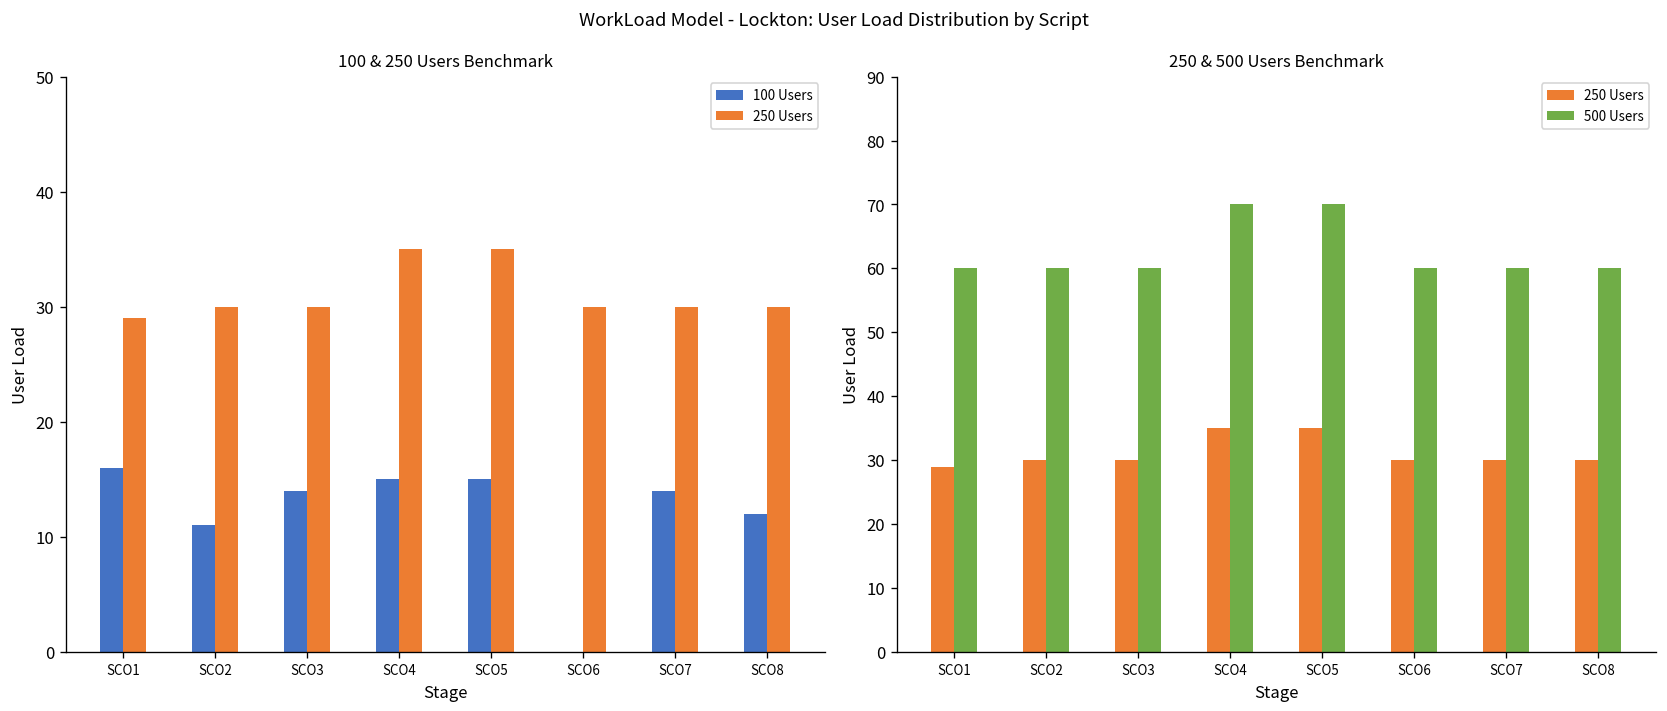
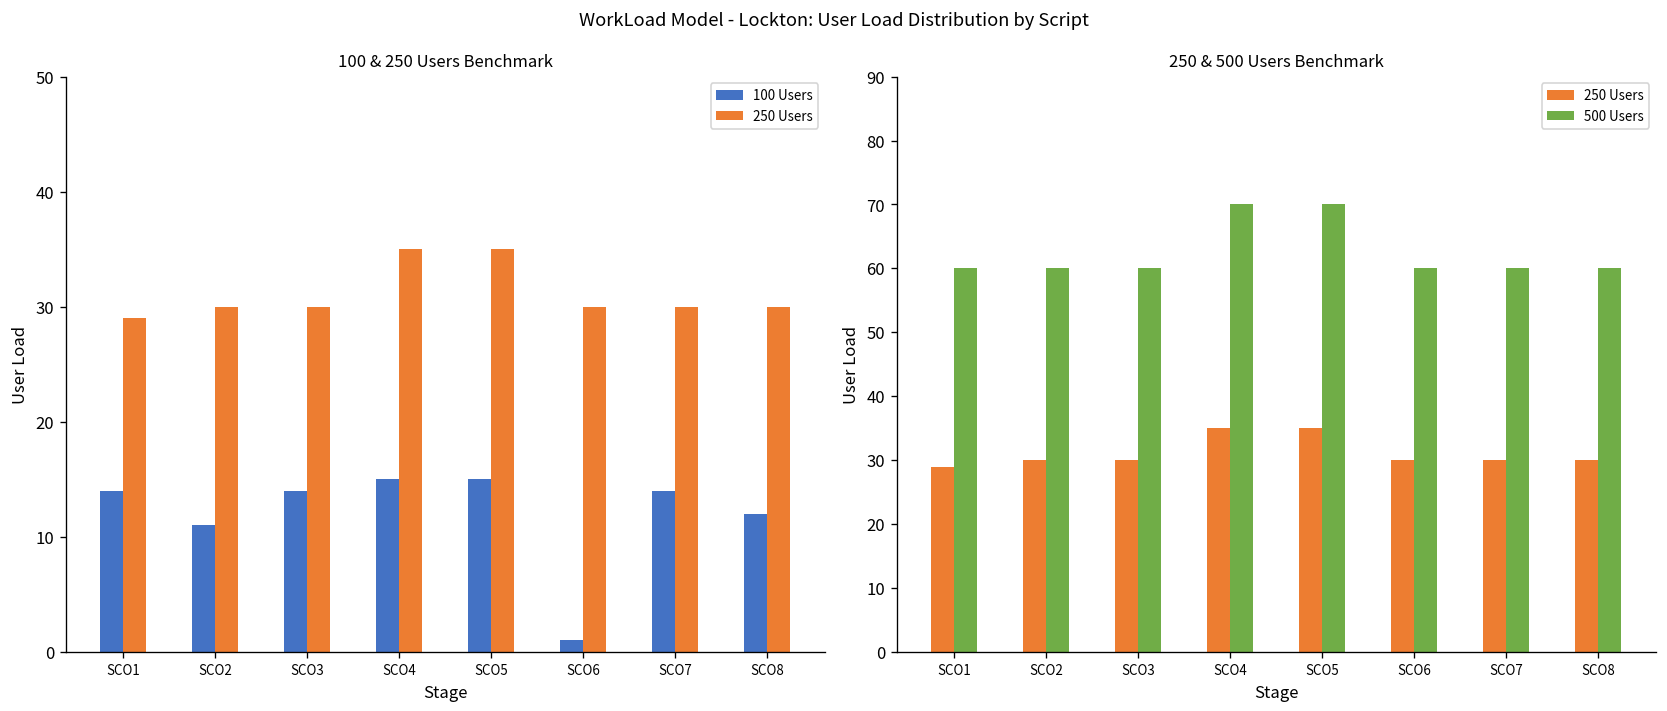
  {
    "100 & 250 Users Benchmark": {
      "100 Users": {
-       "SCO1": 16,
+       "SCO1": 14,
        "SCO2": 11,
        "SCO3": 14,
        "SCO4": 15,
        "SCO5": 15,
-       "SCO6": 0,
+       "SCO6": 1,
        "SCO7": 14,
        "SCO8": 12
      },
      "250 Users": {
        "SCO1": 29,
        "SCO2": 30,
        "SCO3": 30,
        "SCO4": 35,
        "SCO5": 35,
        "SCO6": 30,
        "SCO7": 30,
        "SCO8": 30
      }
    },
    "250 & 500 Users Benchmark": {
      "250 Users": {
        "SCO1": 29,
        "SCO2": 30,
        "SCO3": 30,
        "SCO4": 35,
        "SCO5": 35,
        "SCO6": 30,
        "SCO7": 30,
        "SCO8": 30
      },
      "500 Users": {
        "SCO1": 60,
        "SCO2": 60,
        "SCO3": 60,
        "SCO4": 70,
        "SCO5": 70,
        "SCO6": 60,
        "SCO7": 60,
        "SCO8": 60
      }
    }
  }
